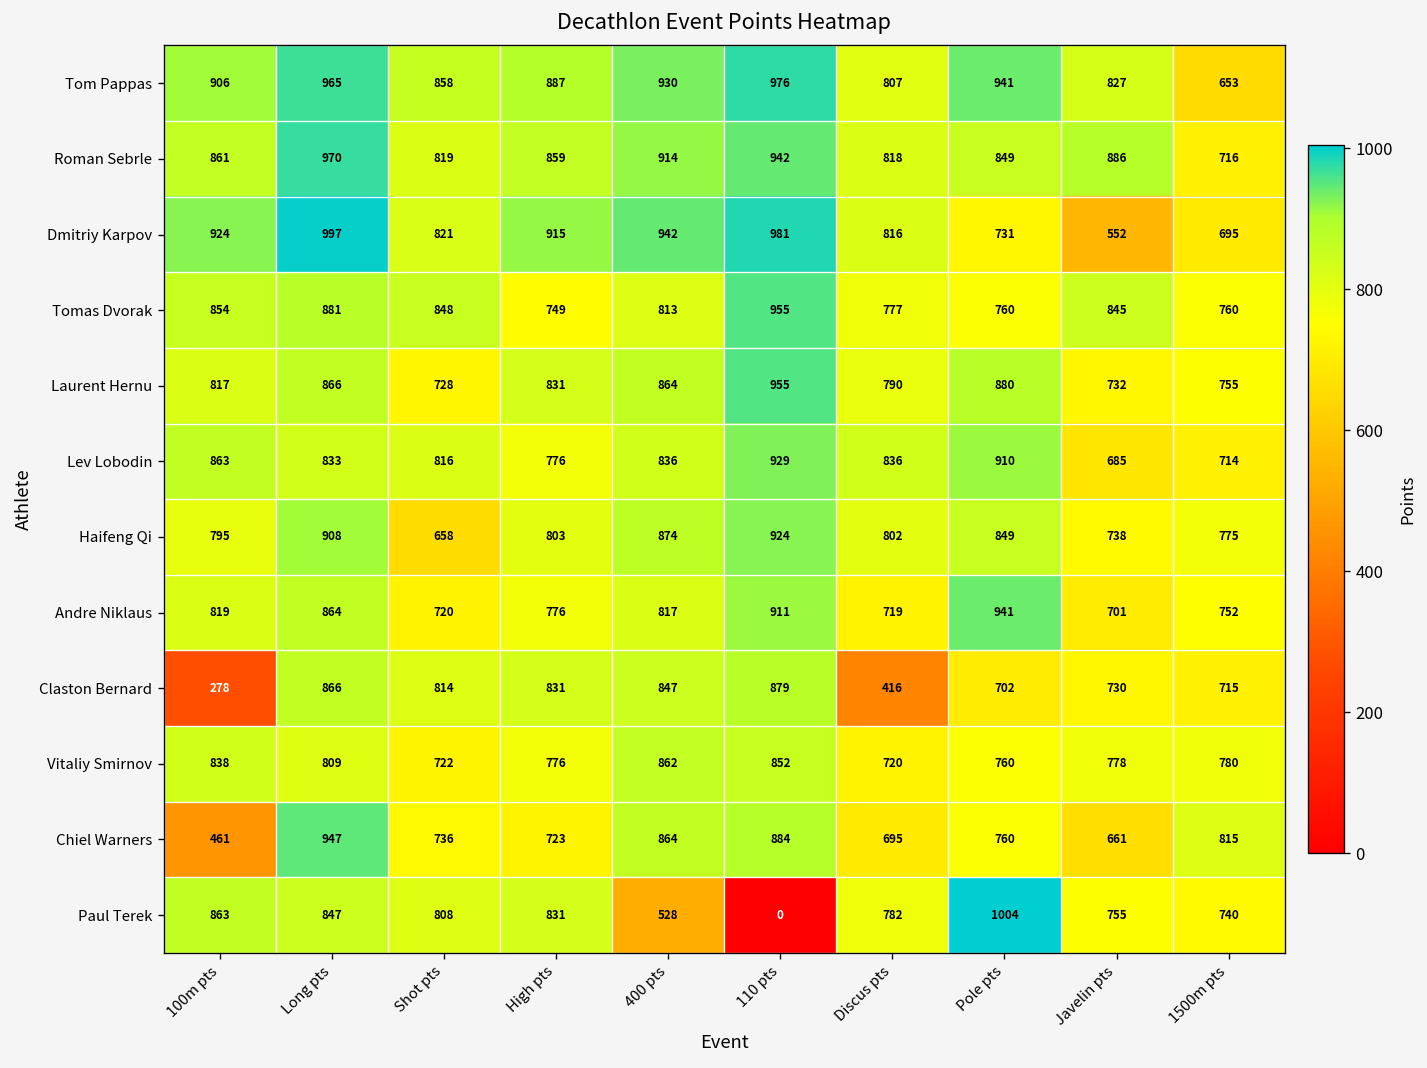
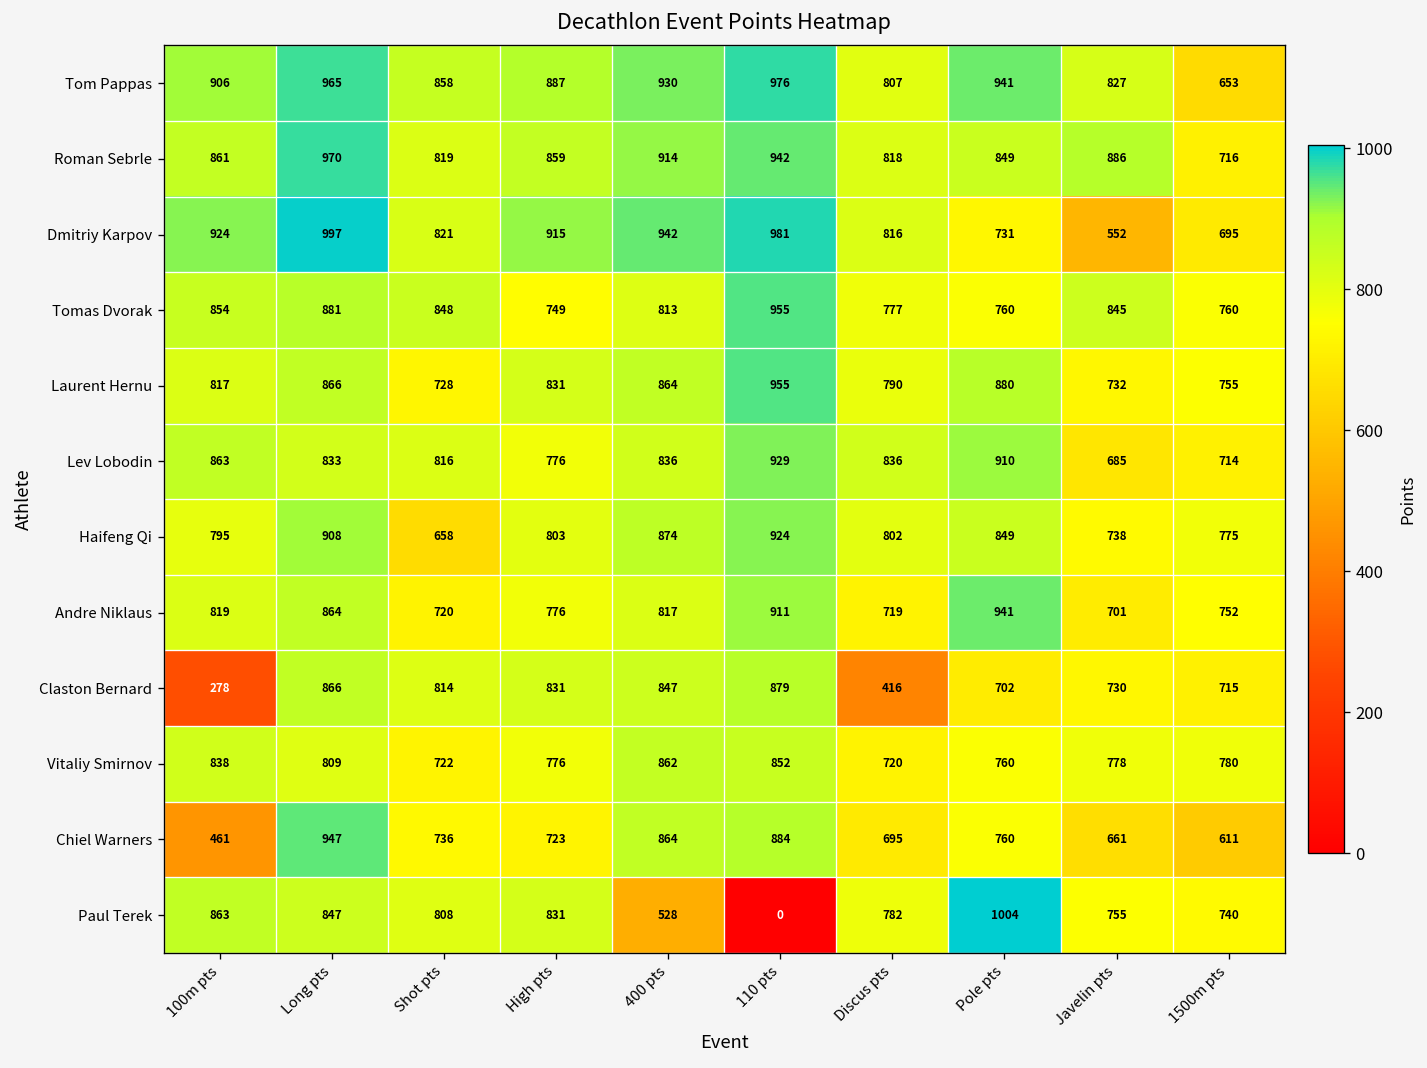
  {
    "Tom Pappas": {
      "100m pts": 906,
      "Long pts": 965,
      "Shot pts": 858,
      "High pts": 887,
      "400 pts": 930,
      "110 pts": 976,
      "Discus pts": 807,
      "Pole pts": 941,
      "Javelin pts": 827,
      "1500m pts": 653
    },
    "Roman Sebrle": {
      "100m pts": 861,
      "Long pts": 970,
      "Shot pts": 819,
      "High pts": 859,
      "400 pts": 914,
      "110 pts": 942,
      "Discus pts": 818,
      "Pole pts": 849,
      "Javelin pts": 886,
      "1500m pts": 716
    },
    "Dmitriy Karpov": {
      "100m pts": 924,
      "Long pts": 997,
      "Shot pts": 821,
      "High pts": 915,
      "400 pts": 942,
      "110 pts": 981,
      "Discus pts": 816,
      "Pole pts": 731,
      "Javelin pts": 552,
      "1500m pts": 695
    },
    "Tomas Dvorak": {
      "100m pts": 854,
      "Long pts": 881,
      "Shot pts": 848,
      "High pts": 749,
      "400 pts": 813,
      "110 pts": 955,
      "Discus pts": 777,
      "Pole pts": 760,
      "Javelin pts": 845,
      "1500m pts": 760
    },
    "Laurent Hernu": {
      "100m pts": 817,
      "Long pts": 866,
      "Shot pts": 728,
      "High pts": 831,
      "400 pts": 864,
      "110 pts": 955,
      "Discus pts": 790,
      "Pole pts": 880,
      "Javelin pts": 732,
      "1500m pts": 755
    },
    "Lev Lobodin": {
      "100m pts": 863,
      "Long pts": 833,
      "Shot pts": 816,
      "High pts": 776,
      "400 pts": 836,
      "110 pts": 929,
      "Discus pts": 836,
      "Pole pts": 910,
      "Javelin pts": 685,
      "1500m pts": 714
    },
    "Haifeng Qi": {
      "100m pts": 795,
      "Long pts": 908,
      "Shot pts": 658,
      "High pts": 803,
      "400 pts": 874,
      "110 pts": 924,
      "Discus pts": 802,
      "Pole pts": 849,
      "Javelin pts": 738,
      "1500m pts": 775
    },
    "Andre Niklaus": {
      "100m pts": 819,
      "Long pts": 864,
      "Shot pts": 720,
      "High pts": 776,
      "400 pts": 817,
      "110 pts": 911,
      "Discus pts": 719,
      "Pole pts": 941,
      "Javelin pts": 701,
      "1500m pts": 752
    },
    "Claston Bernard": {
      "100m pts": 278,
      "Long pts": 866,
      "Shot pts": 814,
      "High pts": 831,
      "400 pts": 847,
      "110 pts": 879,
      "Discus pts": 416,
      "Pole pts": 702,
      "Javelin pts": 730,
      "1500m pts": 715
    },
    "Vitaliy Smirnov": {
      "100m pts": 838,
      "Long pts": 809,
      "Shot pts": 722,
      "High pts": 776,
      "400 pts": 862,
      "110 pts": 852,
      "Discus pts": 720,
      "Pole pts": 760,
      "Javelin pts": 778,
      "1500m pts": 780
    },
    "Chiel Warners": {
      "100m pts": 461,
      "Long pts": 947,
      "Shot pts": 736,
      "High pts": 723,
      "400 pts": 864,
      "110 pts": 884,
      "Discus pts": 695,
      "Pole pts": 760,
      "Javelin pts": 661,
-     "1500m pts": 815
+     "1500m pts": 611
    },
    "Paul Terek": {
      "100m pts": 863,
      "Long pts": 847,
      "Shot pts": 808,
      "High pts": 831,
      "400 pts": 528,
      "110 pts": 0,
      "Discus pts": 782,
      "Pole pts": 1004,
      "Javelin pts": 755,
      "1500m pts": 740
    }
  }
